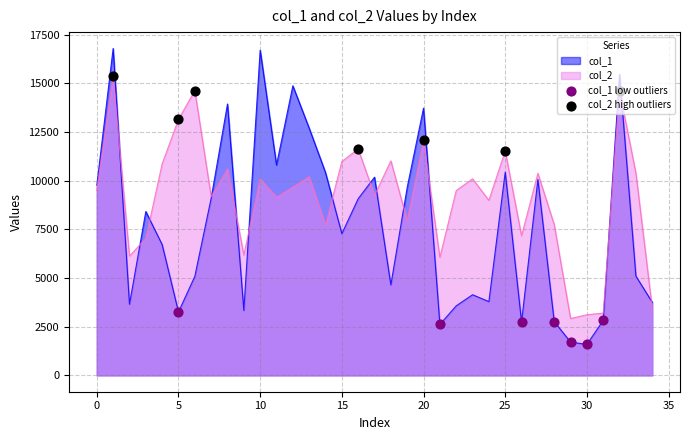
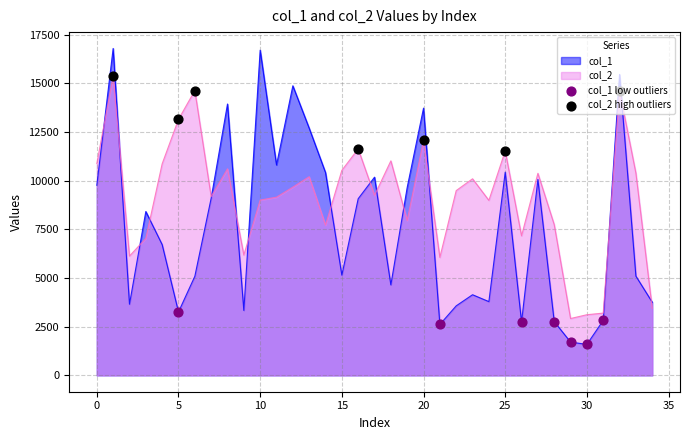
  {
    "col_1": {
      "0": 9800,
      "10": 16700,
-     "15": 7300,
+     "15": 5200,
      "20": 13700,
      "25": 10400
    },
    "col_2": {
-     "0": 9500,
-     "10": 10100,
-     "15": 11000,
+     "0": 10900,
+     "10": 9000,
+     "15": 10500,
      "30": 3100
    }
  }
